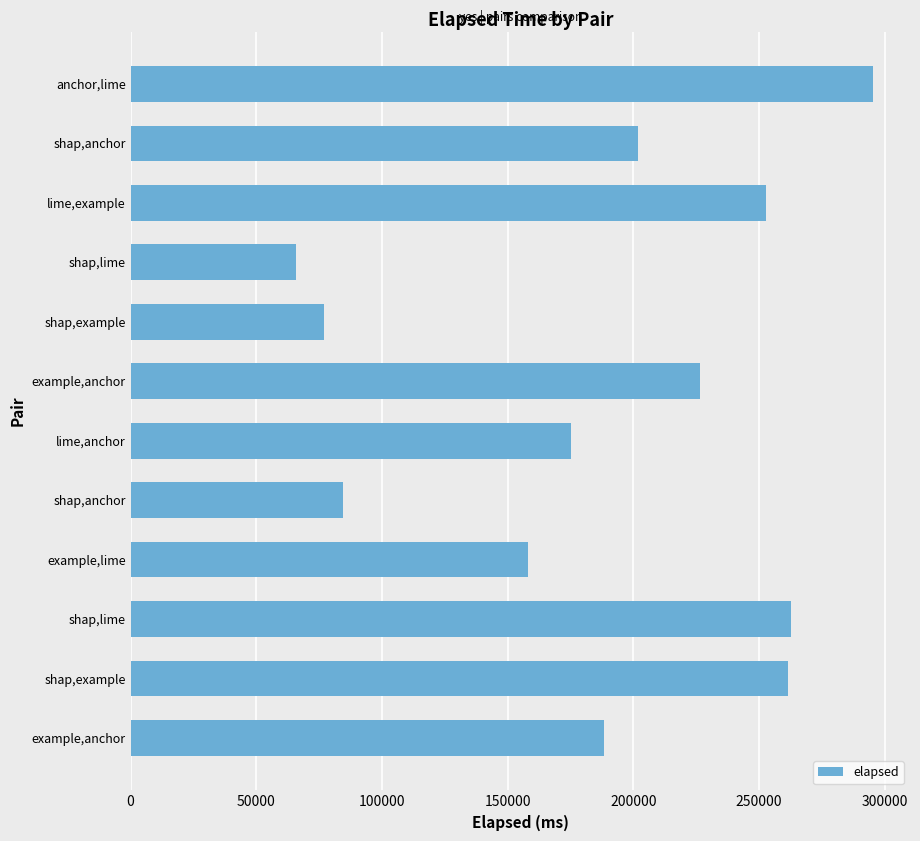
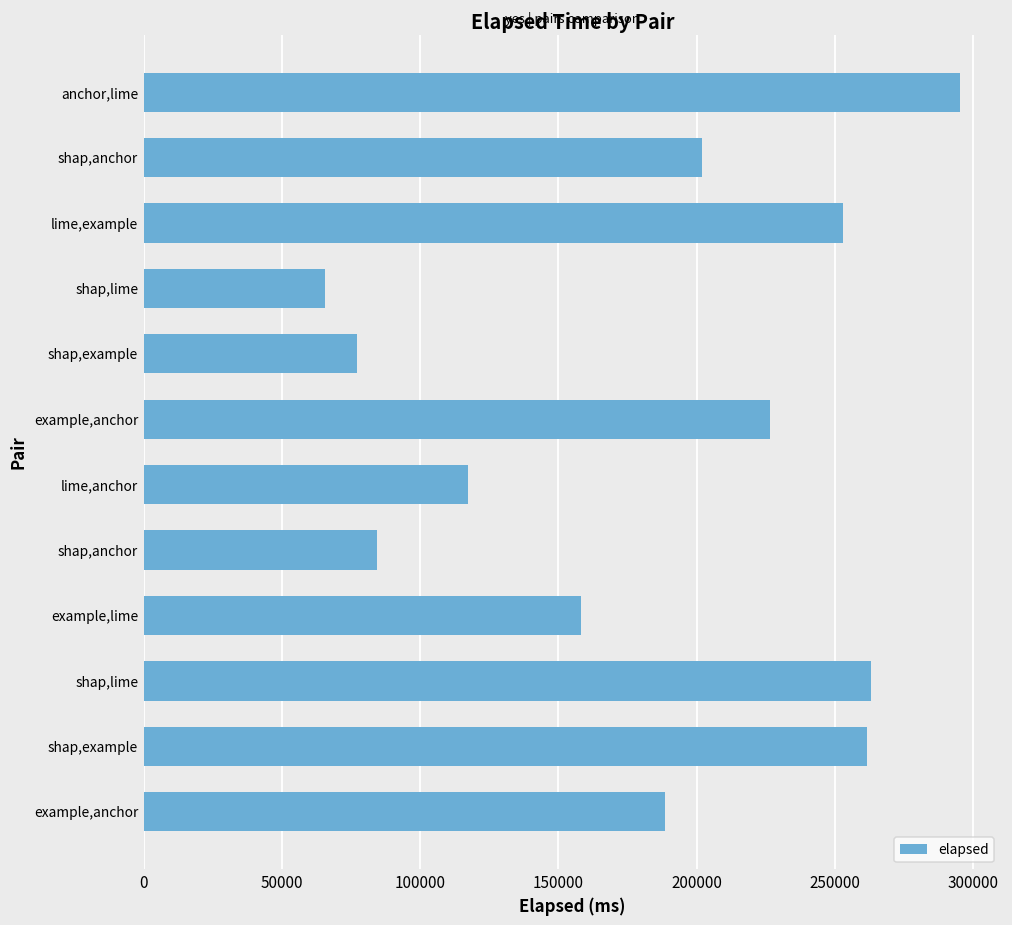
  {
    "anchor,lime": 295000,
    "lime,example": 253000,
-   "lime,anchor": 175000,
+   "lime,anchor": 117000,
    "example,lime": 158000
  }
